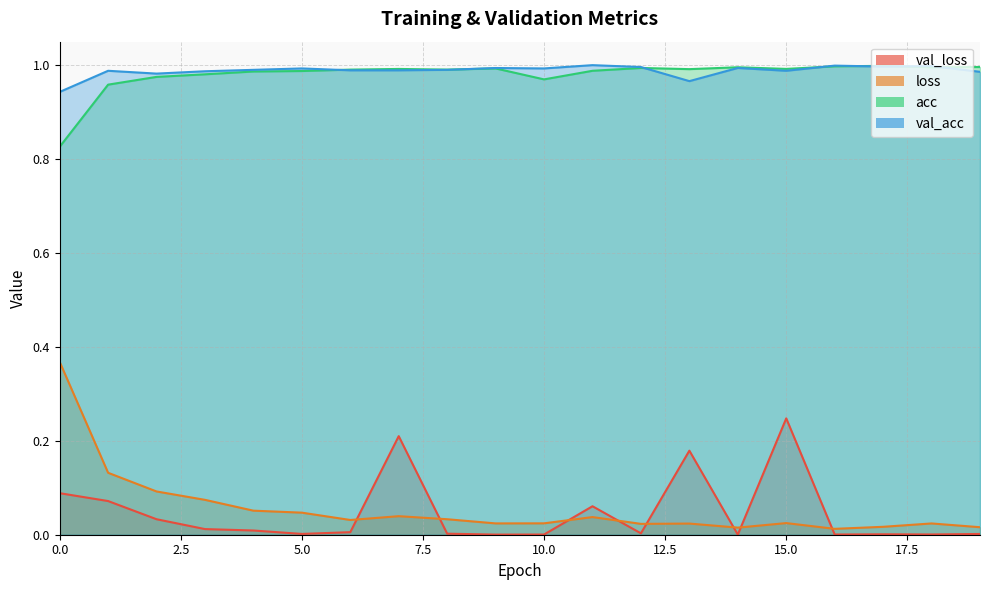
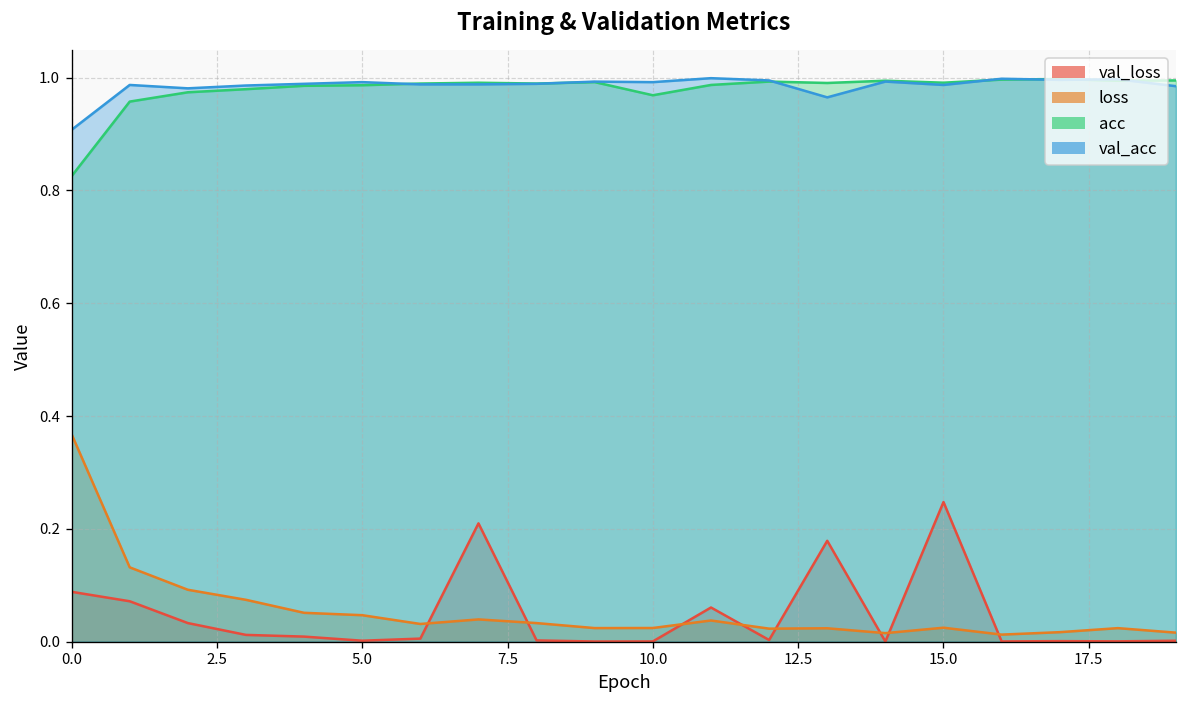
  {
    "acc": {
      "0.0": 0.83,
      "5.0": 0.99,
      "10.0": 0.97
    },
    "val_acc": {
-     "0.0": 0.94,
+     "0.0": 0.91,
      "5.0": 0.99,
      "10.0": 0.99
    }
  }
